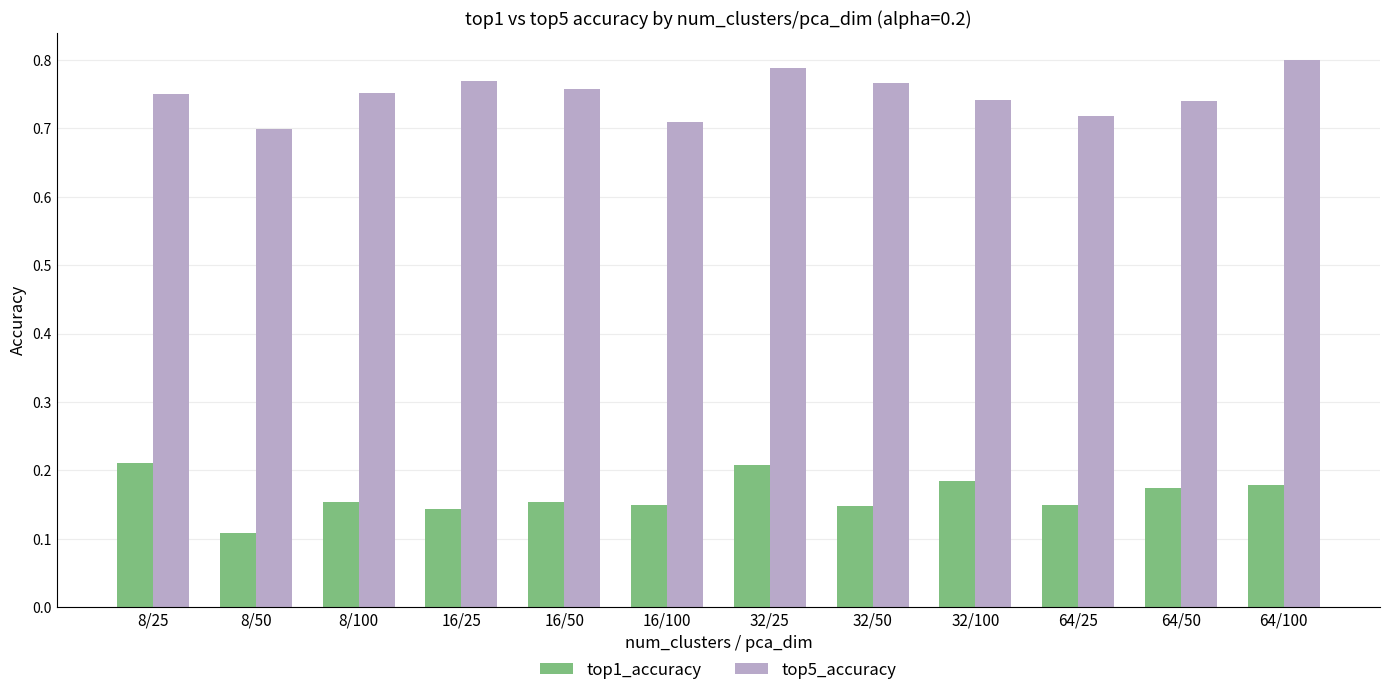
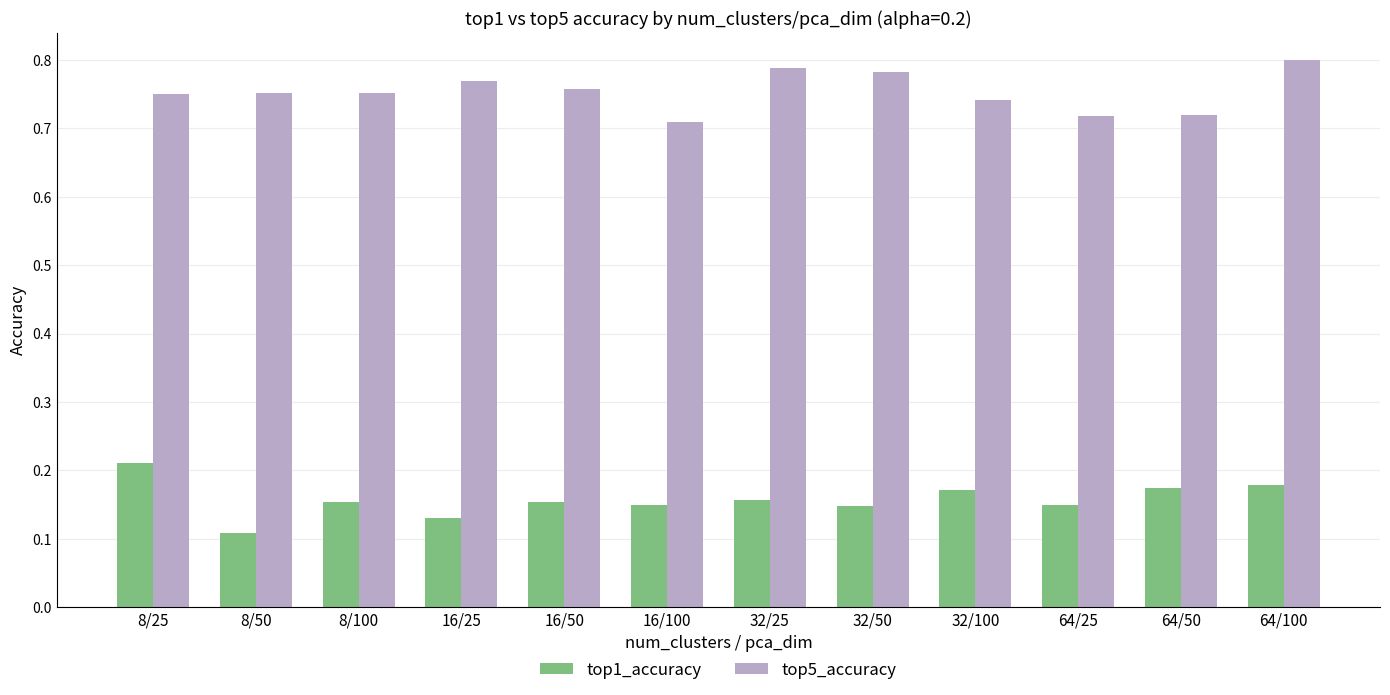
  {
    "top1_accuracy": {
      "8/25": 0.21,
      "8/50": 0.11,
      "8/100": 0.15,
-     "16/25": 0.14,
+     "16/25": 0.13,
      "16/50": 0.15,
      "16/100": 0.15,
-     "32/25": 0.21,
+     "32/25": 0.16,
      "32/50": 0.15,
-     "32/100": 0.19,
+     "32/100": 0.17,
      "64/25": 0.15,
      "64/50": 0.17,
      "64/100": 0.18
    },
    "top5_accuracy": {
      "8/25": 0.75,
-     "8/50": 0.70,
+     "8/50": 0.75,
      "8/100": 0.75,
      "16/25": 0.77,
      "16/50": 0.76,
      "16/100": 0.71,
      "32/25": 0.79,
-     "32/50": 0.77,
+     "32/50": 0.78,
      "32/100": 0.74,
      "64/25": 0.72,
-     "64/50": 0.74,
+     "64/50": 0.72,
      "64/100": 0.80
    }
  }
